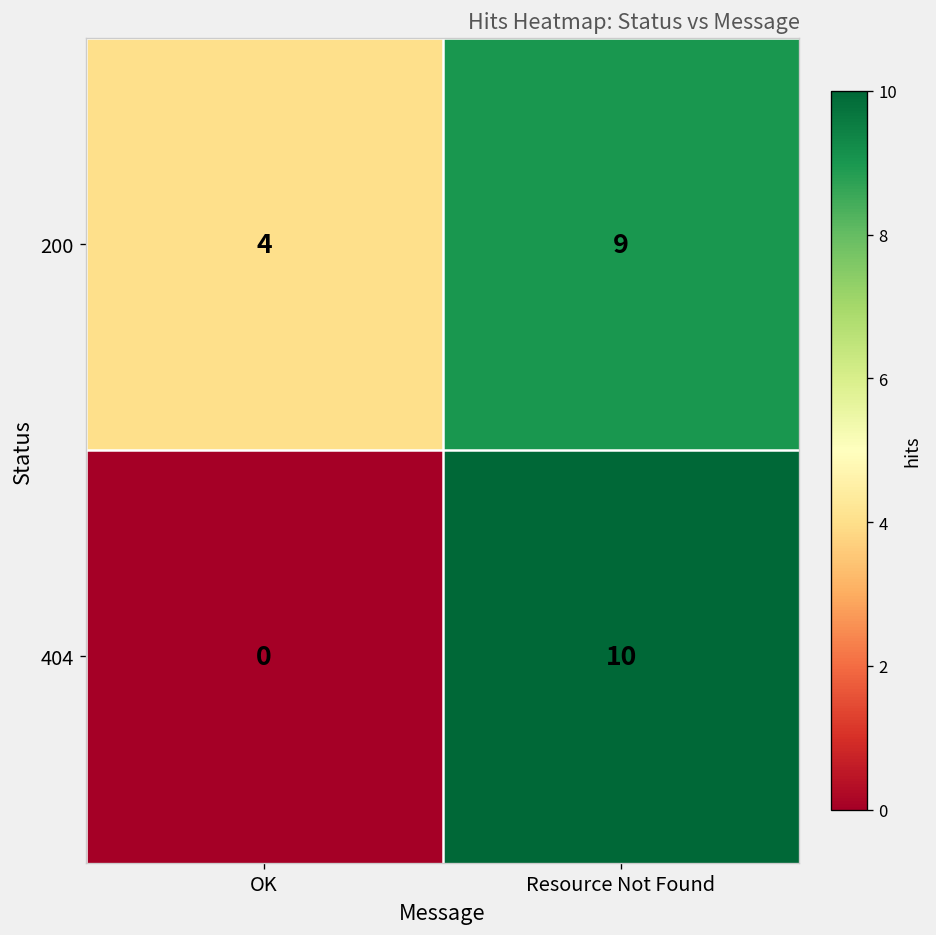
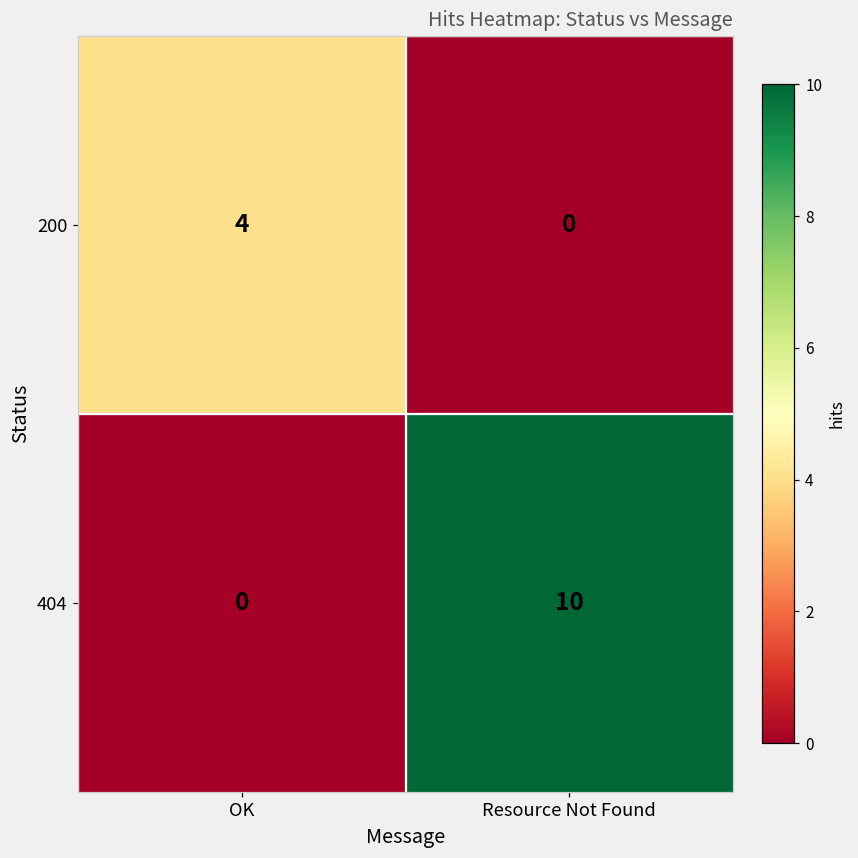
  {
    "200": {
      "OK": 4,
-     "Resource Not Found": 9
+     "Resource Not Found": 0
    },
    "404": {
      "OK": 0,
      "Resource Not Found": 10
    }
  }
